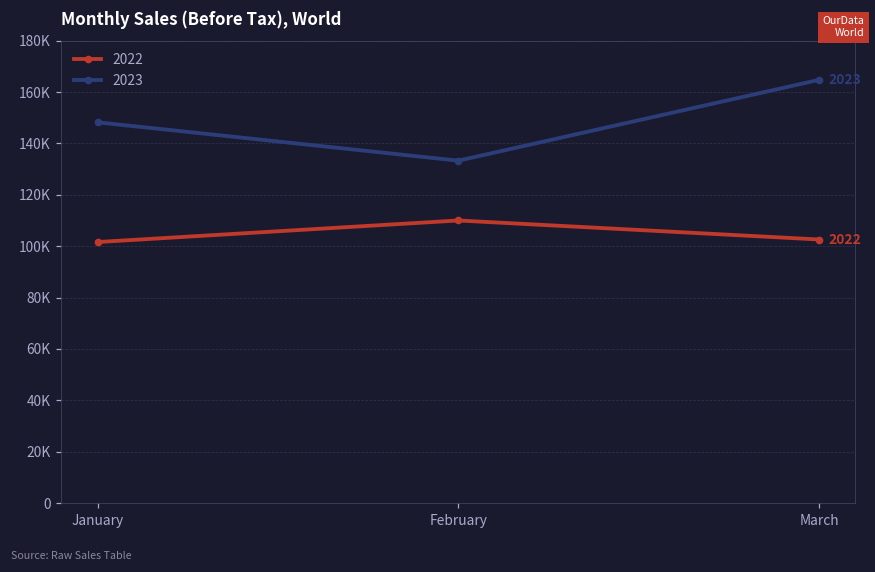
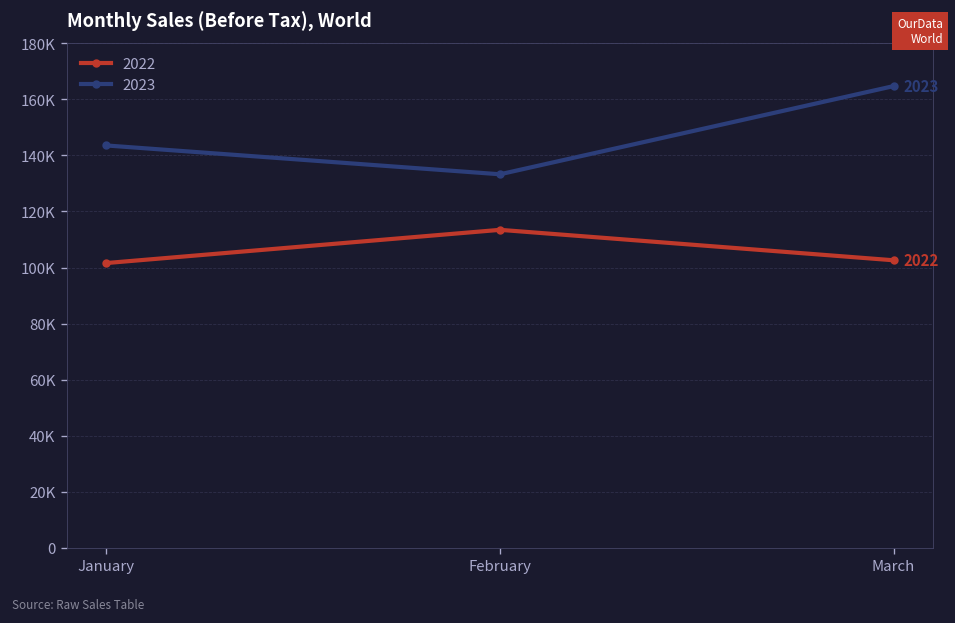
  {
    "2022": {
      "January": 102000,
-     "February": 110000
+     "February": 113000
    },
    "2023": {
-     "January": 148000,
+     "January": 144000,
      "February": 133000
    }
  }
